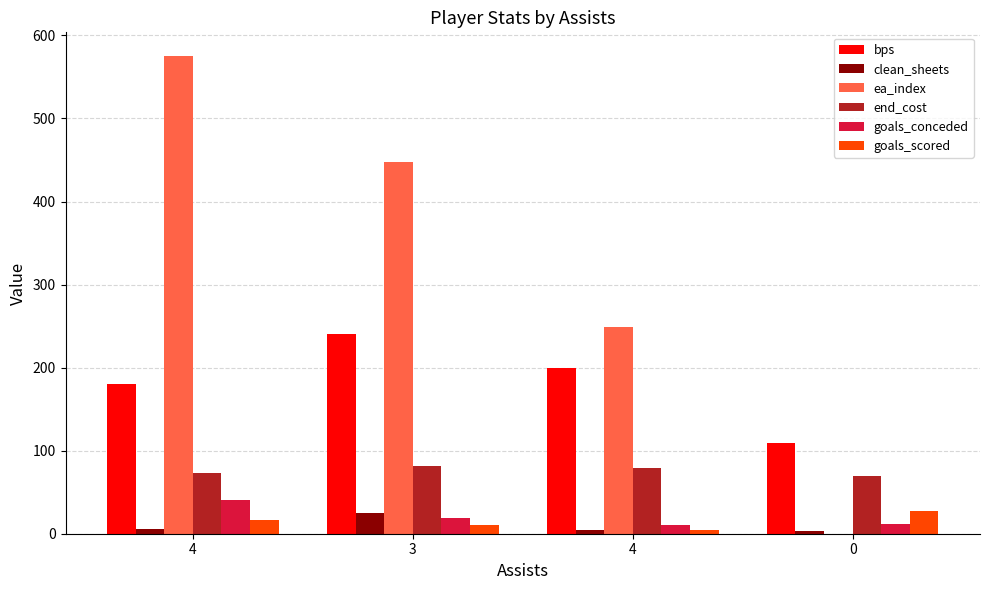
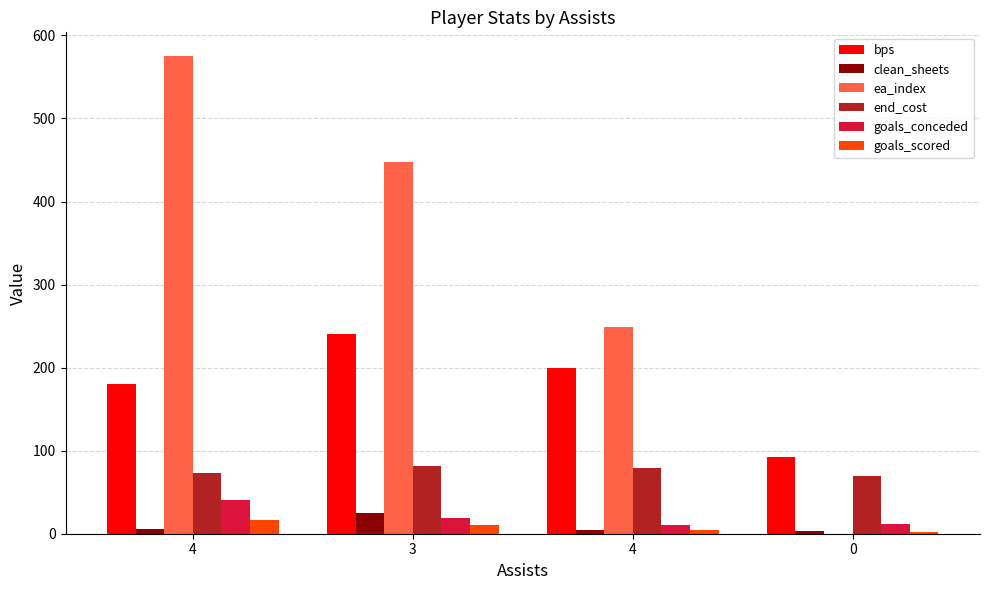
  {
    "bps": {
      "3": 240,
-     "0": 110
+     "0": 90
    },
    "clean_sheets": {
      "3": 30
    },
    "ea_index": {
      "3": 450,
      "0": 0
    },
    "goals_scored": {
      "3": 10,
-     "0": 30
+     "0": 0
    }
  }
